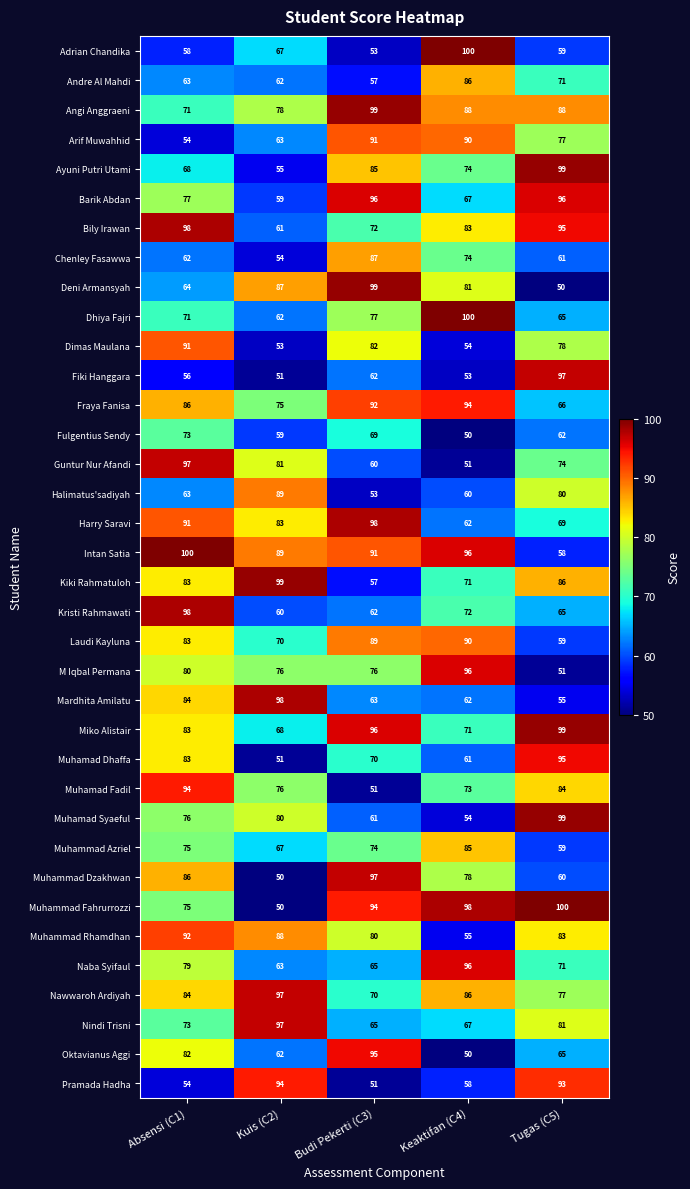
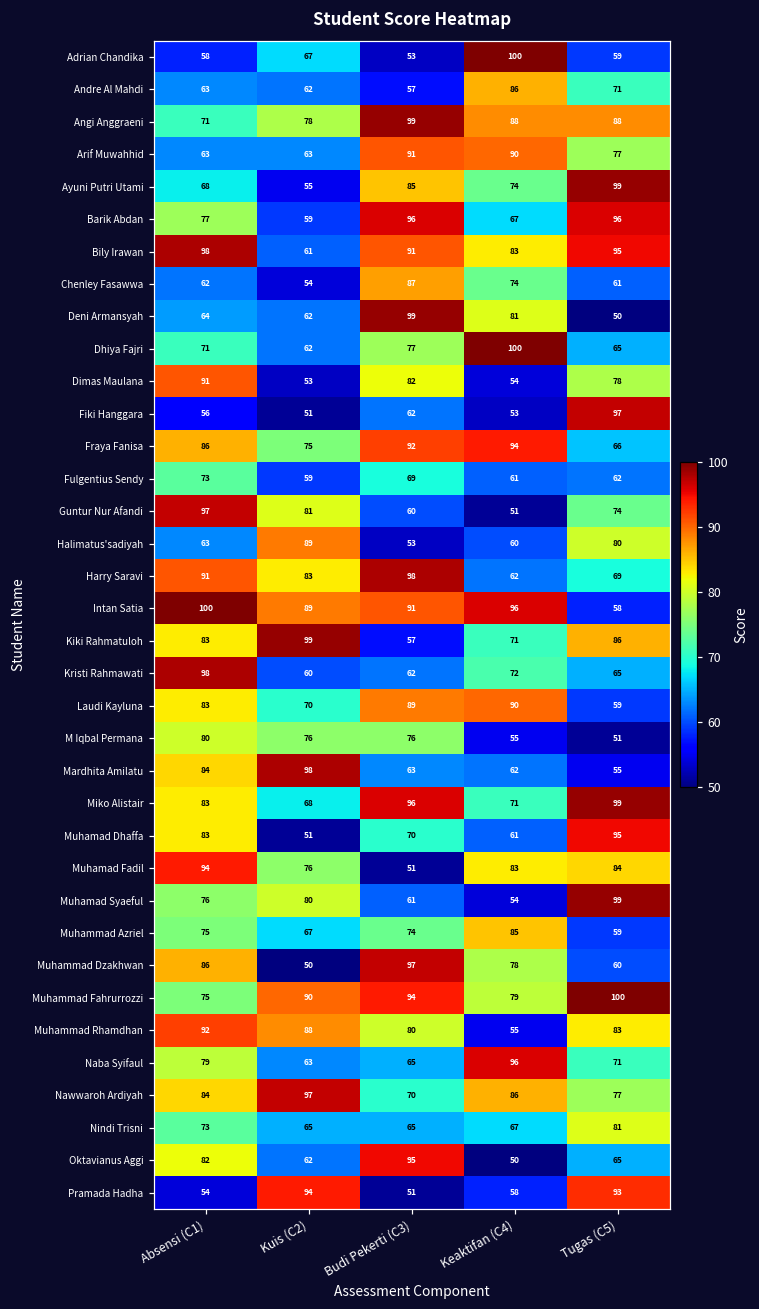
  {
    "Adrian Chandika": {
      "Absensi (C1)": 58,
      "Kuis (C2)": 67,
      "Budi Pekerti (C3)": 53,
      "Keaktifan (C4)": 100,
      "Tugas (C5)": 59
    },
    "Andre Al Mahdi": {
      "Absensi (C1)": 63,
      "Kuis (C2)": 62,
      "Budi Pekerti (C3)": 57,
      "Keaktifan (C4)": 86,
      "Tugas (C5)": 71
    },
    "Angi Anggraeni": {
      "Absensi (C1)": 71,
      "Kuis (C2)": 78,
      "Budi Pekerti (C3)": 99,
      "Keaktifan (C4)": 88,
      "Tugas (C5)": 88
    },
    "Arif Muwahhid": {
-     "Absensi (C1)": 54,
+     "Absensi (C1)": 63,
      "Kuis (C2)": 63,
      "Budi Pekerti (C3)": 91,
      "Keaktifan (C4)": 90,
      "Tugas (C5)": 77
    },
    "Ayuni Putri Utami": {
      "Absensi (C1)": 68,
      "Kuis (C2)": 55,
      "Budi Pekerti (C3)": 85,
      "Keaktifan (C4)": 74,
      "Tugas (C5)": 99
    },
    "Barik Abdan": {
      "Absensi (C1)": 77,
      "Kuis (C2)": 59,
      "Budi Pekerti (C3)": 96,
      "Keaktifan (C4)": 67,
      "Tugas (C5)": 96
    },
    "Bily Irawan": {
      "Absensi (C1)": 98,
      "Kuis (C2)": 61,
-     "Budi Pekerti (C3)": 72,
+     "Budi Pekerti (C3)": 91,
      "Keaktifan (C4)": 83,
      "Tugas (C5)": 95
    },
    "Chenley Fasawwa": {
      "Absensi (C1)": 62,
      "Kuis (C2)": 54,
      "Budi Pekerti (C3)": 87,
      "Keaktifan (C4)": 74,
      "Tugas (C5)": 61
    },
    "Deni Armansyah": {
      "Absensi (C1)": 64,
-     "Kuis (C2)": 87,
+     "Kuis (C2)": 62,
      "Budi Pekerti (C3)": 99,
      "Keaktifan (C4)": 81,
      "Tugas (C5)": 50
    },
    "Dhiya Fajri": {
      "Absensi (C1)": 71,
      "Kuis (C2)": 62,
      "Budi Pekerti (C3)": 77,
      "Keaktifan (C4)": 100,
      "Tugas (C5)": 65
    },
    "Dimas Maulana": {
      "Absensi (C1)": 91,
      "Kuis (C2)": 53,
      "Budi Pekerti (C3)": 82,
      "Keaktifan (C4)": 54,
      "Tugas (C5)": 78
    },
    "Fiki Hanggara": {
      "Absensi (C1)": 56,
      "Kuis (C2)": 51,
      "Budi Pekerti (C3)": 62,
      "Keaktifan (C4)": 53,
      "Tugas (C5)": 97
    },
    "Fraya Fanisa": {
      "Absensi (C1)": 86,
      "Kuis (C2)": 75,
      "Budi Pekerti (C3)": 92,
      "Keaktifan (C4)": 94,
      "Tugas (C5)": 66
    },
    "Fulgentius Sendy": {
      "Absensi (C1)": 73,
      "Kuis (C2)": 59,
      "Budi Pekerti (C3)": 69,
-     "Keaktifan (C4)": 50,
+     "Keaktifan (C4)": 61,
      "Tugas (C5)": 62
    },
    "Guntur Nur Afandi": {
      "Absensi (C1)": 97,
      "Kuis (C2)": 81,
      "Budi Pekerti (C3)": 60,
      "Keaktifan (C4)": 51,
      "Tugas (C5)": 74
    },
    "Halimatus'sadiyah": {
      "Absensi (C1)": 63,
      "Kuis (C2)": 89,
      "Budi Pekerti (C3)": 53,
      "Keaktifan (C4)": 60,
      "Tugas (C5)": 80
    },
    "Harry Saravi": {
      "Absensi (C1)": 91,
      "Kuis (C2)": 83,
      "Budi Pekerti (C3)": 98,
      "Keaktifan (C4)": 62,
      "Tugas (C5)": 69
    },
    "Intan Satia": {
      "Absensi (C1)": 100,
      "Kuis (C2)": 89,
      "Budi Pekerti (C3)": 91,
      "Keaktifan (C4)": 96,
      "Tugas (C5)": 58
    },
    "Kiki Rahmatuloh": {
      "Absensi (C1)": 83,
      "Kuis (C2)": 99,
      "Budi Pekerti (C3)": 57,
      "Keaktifan (C4)": 71,
      "Tugas (C5)": 86
    },
    "Kristi Rahmawati": {
      "Absensi (C1)": 98,
      "Kuis (C2)": 60,
      "Budi Pekerti (C3)": 62,
      "Keaktifan (C4)": 72,
      "Tugas (C5)": 65
    },
    "Laudi Kayluna": {
      "Absensi (C1)": 83,
      "Kuis (C2)": 70,
      "Budi Pekerti (C3)": 89,
      "Keaktifan (C4)": 90,
      "Tugas (C5)": 59
    },
    "M Iqbal Permana": {
      "Absensi (C1)": 80,
      "Kuis (C2)": 76,
      "Budi Pekerti (C3)": 76,
-     "Keaktifan (C4)": 96,
+     "Keaktifan (C4)": 55,
      "Tugas (C5)": 51
    },
    "Mardhita Amilatu": {
      "Absensi (C1)": 84,
      "Kuis (C2)": 98,
      "Budi Pekerti (C3)": 63,
      "Keaktifan (C4)": 62,
      "Tugas (C5)": 55
    },
    "Miko Alistair": {
      "Absensi (C1)": 83,
      "Kuis (C2)": 68,
      "Budi Pekerti (C3)": 96,
      "Keaktifan (C4)": 71,
      "Tugas (C5)": 99
    },
    "Muhamad Dhaffa": {
      "Absensi (C1)": 83,
      "Kuis (C2)": 51,
      "Budi Pekerti (C3)": 70,
      "Keaktifan (C4)": 61,
      "Tugas (C5)": 95
    },
    "Muhamad Fadil": {
      "Absensi (C1)": 94,
      "Kuis (C2)": 76,
      "Budi Pekerti (C3)": 51,
-     "Keaktifan (C4)": 73,
+     "Keaktifan (C4)": 83,
      "Tugas (C5)": 84
    },
    "Muhamad Syaeful": {
      "Absensi (C1)": 76,
      "Kuis (C2)": 80,
      "Budi Pekerti (C3)": 61,
      "Keaktifan (C4)": 54,
      "Tugas (C5)": 99
    },
    "Muhammad Azriel": {
      "Absensi (C1)": 75,
      "Kuis (C2)": 67,
      "Budi Pekerti (C3)": 74,
      "Keaktifan (C4)": 85,
      "Tugas (C5)": 59
    },
    "Muhammad Dzakhwan": {
      "Absensi (C1)": 86,
      "Kuis (C2)": 50,
      "Budi Pekerti (C3)": 97,
      "Keaktifan (C4)": 78,
      "Tugas (C5)": 60
    },
    "Muhammad Fahrurrozzi": {
      "Absensi (C1)": 75,
-     "Kuis (C2)": 50,
+     "Kuis (C2)": 90,
      "Budi Pekerti (C3)": 94,
-     "Keaktifan (C4)": 98,
+     "Keaktifan (C4)": 79,
      "Tugas (C5)": 100
    },
    "Muhammad Rhamdhan": {
      "Absensi (C1)": 92,
      "Kuis (C2)": 88,
      "Budi Pekerti (C3)": 80,
      "Keaktifan (C4)": 55,
      "Tugas (C5)": 83
    },
    "Naba Syifaul": {
      "Absensi (C1)": 79,
      "Kuis (C2)": 63,
      "Budi Pekerti (C3)": 65,
      "Keaktifan (C4)": 96,
      "Tugas (C5)": 71
    },
    "Nawwaroh Ardiyah": {
      "Absensi (C1)": 84,
      "Kuis (C2)": 97,
      "Budi Pekerti (C3)": 70,
      "Keaktifan (C4)": 86,
      "Tugas (C5)": 77
    },
    "Nindi Trisni": {
      "Absensi (C1)": 73,
-     "Kuis (C2)": 97,
+     "Kuis (C2)": 65,
      "Budi Pekerti (C3)": 65,
      "Keaktifan (C4)": 67,
      "Tugas (C5)": 81
    },
    "Oktavianus Aggi": {
      "Absensi (C1)": 82,
      "Kuis (C2)": 62,
      "Budi Pekerti (C3)": 95,
      "Keaktifan (C4)": 50,
      "Tugas (C5)": 65
    },
    "Pramada Hadha": {
      "Absensi (C1)": 54,
      "Kuis (C2)": 94,
      "Budi Pekerti (C3)": 51,
      "Keaktifan (C4)": 58,
      "Tugas (C5)": 93
    }
  }
